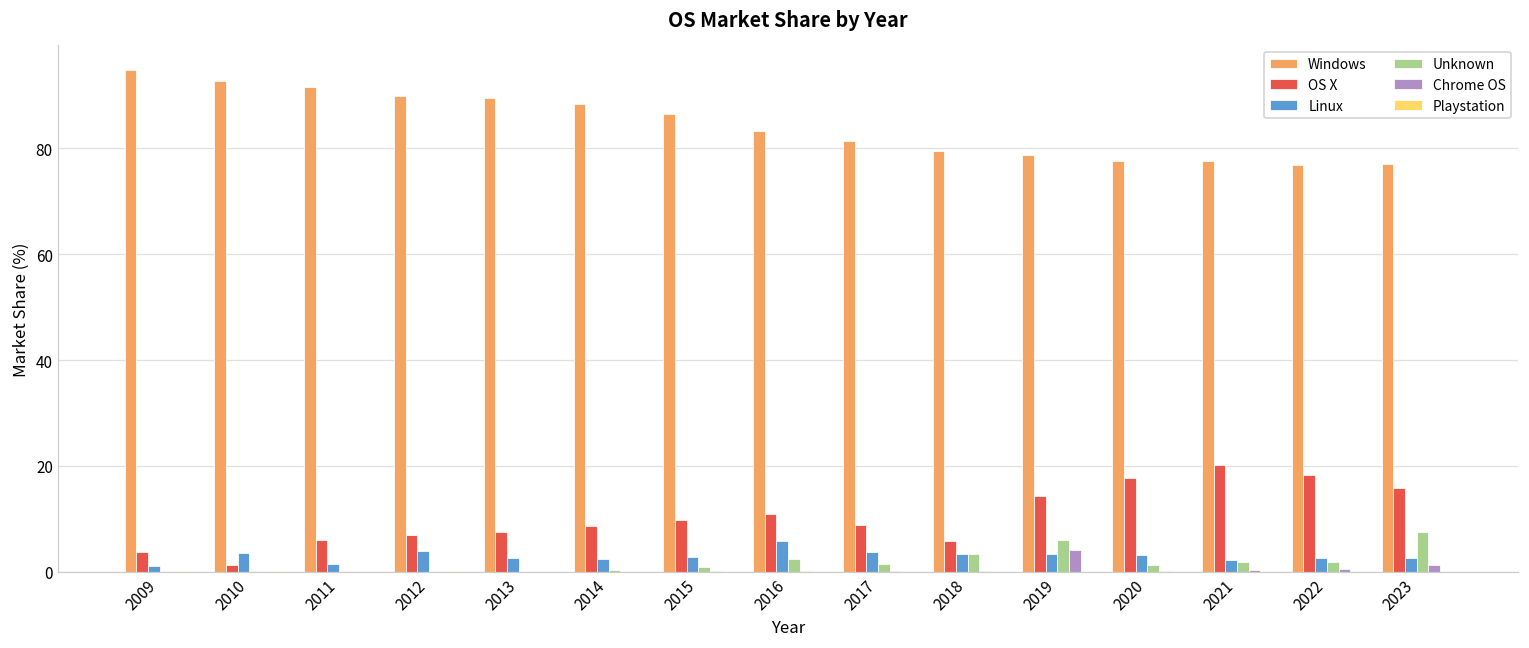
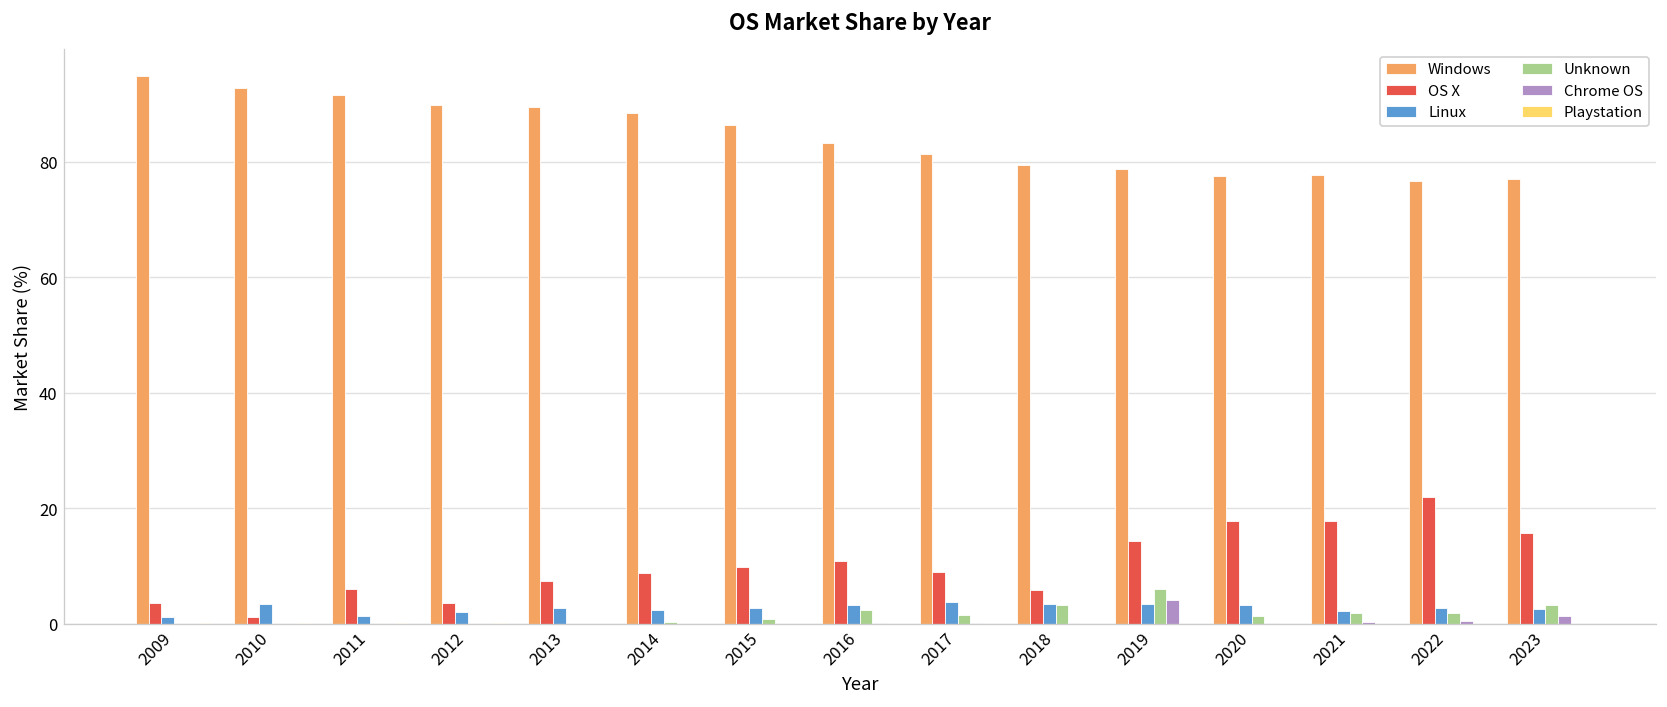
  {
    "OS X": {
      "2009": 4,
      "2010": 1,
      "2011": 6,
-     "2012": 7,
+     "2012": 4,
      "2013": 8,
      "2014": 9,
      "2015": 10,
      "2016": 11,
      "2017": 9,
      "2018": 6,
      "2019": 14,
      "2020": 18,
-     "2021": 20,
-     "2022": 18,
+     "2021": 18,
+     "2022": 22,
      "2023": 16
    },
    "Linux": {
      "2009": 1,
      "2010": 4,
      "2011": 1,
-     "2012": 4,
+     "2012": 2,
      "2013": 3,
      "2014": 2,
      "2015": 3,
-     "2016": 6,
+     "2016": 3,
      "2017": 4,
      "2018": 3,
      "2019": 3,
      "2020": 3,
      "2021": 2,
      "2022": 3,
      "2023": 3
    },
    "Unknown": {
      "2015": 1,
      "2016": 2,
      "2017": 2,
      "2018": 3,
      "2019": 6,
      "2020": 1,
      "2021": 2,
      "2022": 2,
-     "2023": 8
+     "2023": 3
    },
    "Chrome OS": {
      "2009": 0,
      "2010": 0,
      "2011": 0,
      "2012": 0,
      "2019": 4,
      "2023": 1
    }
  }
